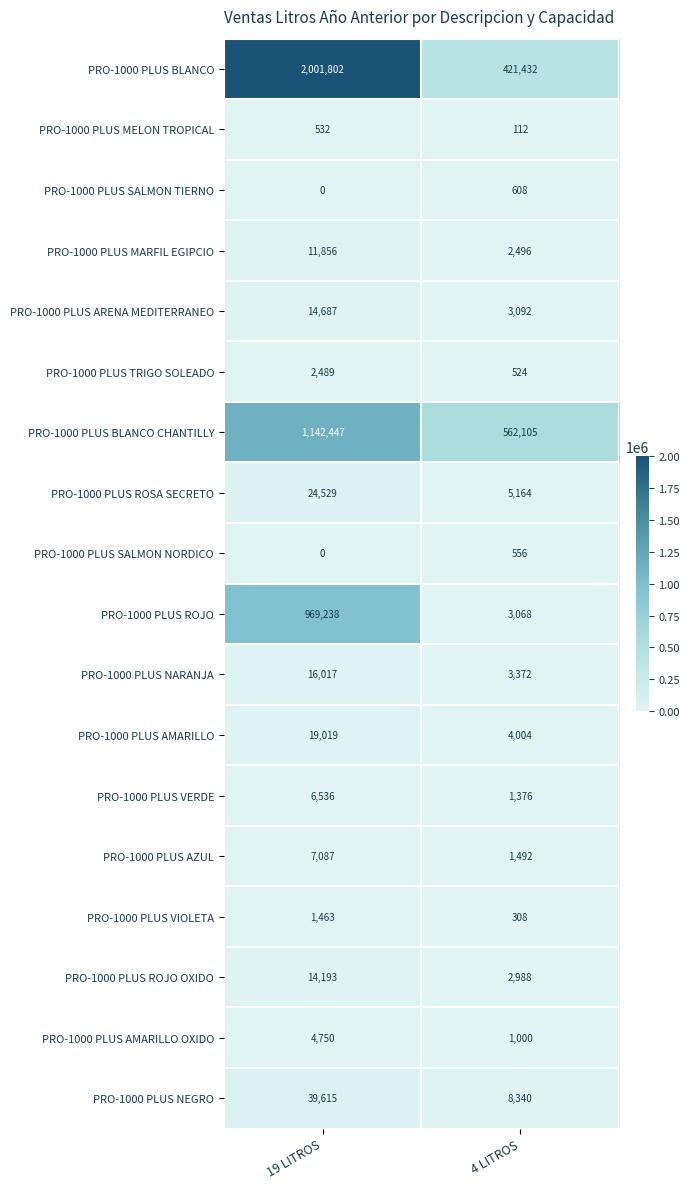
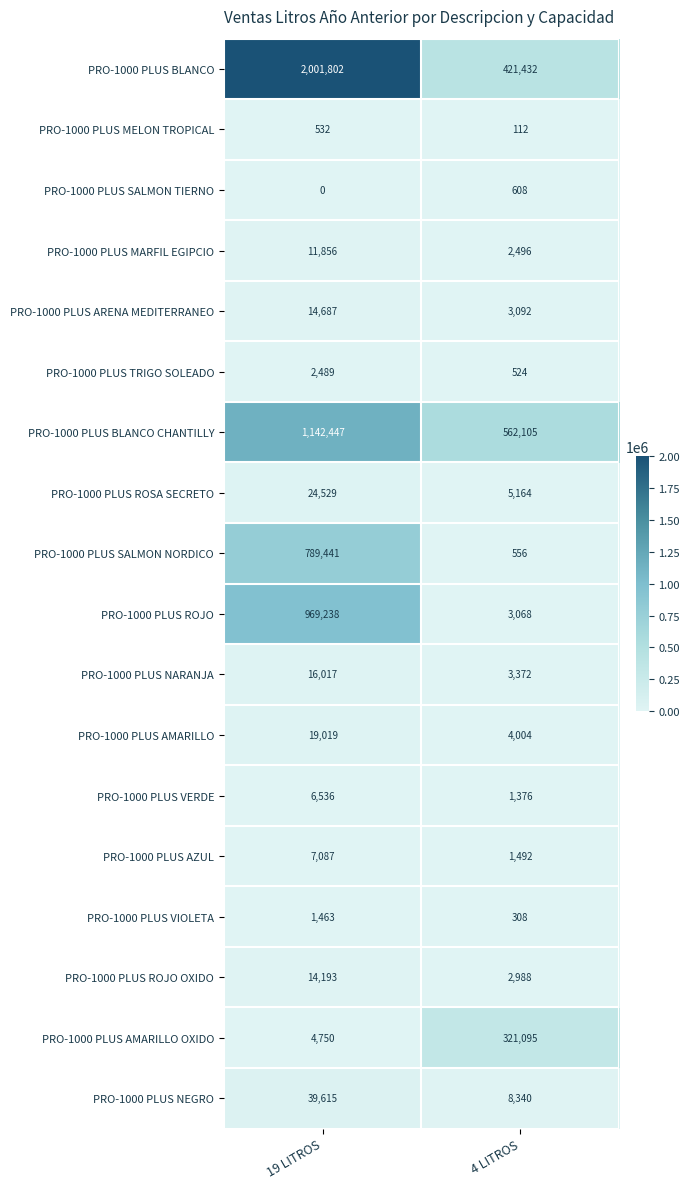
  {
    "PRO-1000 PLUS BLANCO": {
      "19 LITROS": "2,001,802",
      "4 LITROS": "421,432"
    },
    "PRO-1000 PLUS MELON TROPICAL": {
      "19 LITROS": "532",
      "4 LITROS": "112"
    },
    "PRO-1000 PLUS SALMON TIERNO": {
      "19 LITROS": "0",
      "4 LITROS": "608"
    },
    "PRO-1000 PLUS MARFIL EGIPCIO": {
      "19 LITROS": "11,856",
      "4 LITROS": "2,496"
    },
    "PRO-1000 PLUS ARENA MEDITERRANEO": {
      "19 LITROS": "14,687",
      "4 LITROS": "3,092"
    },
    "PRO-1000 PLUS TRIGO SOLEADO": {
      "19 LITROS": "2,489",
      "4 LITROS": "524"
    },
    "PRO-1000 PLUS BLANCO CHANTILLY": {
      "19 LITROS": "1,142,447",
      "4 LITROS": "562,105"
    },
    "PRO-1000 PLUS ROSA SECRETO": {
      "19 LITROS": "24,529",
      "4 LITROS": "5,164"
    },
    "PRO-1000 PLUS SALMON NORDICO": {
-     "19 LITROS": "0",
+     "19 LITROS": "789,441",
      "4 LITROS": "556"
    },
    "PRO-1000 PLUS ROJO": {
      "19 LITROS": "969,238",
      "4 LITROS": "3,068"
    },
    "PRO-1000 PLUS NARANJA": {
      "19 LITROS": "16,017",
      "4 LITROS": "3,372"
    },
    "PRO-1000 PLUS AMARILLO": {
      "19 LITROS": "19,019",
      "4 LITROS": "4,004"
    },
    "PRO-1000 PLUS VERDE": {
      "19 LITROS": "6,536",
      "4 LITROS": "1,376"
    },
    "PRO-1000 PLUS AZUL": {
      "19 LITROS": "7,087",
      "4 LITROS": "1,492"
    },
    "PRO-1000 PLUS VIOLETA": {
      "19 LITROS": "1,463",
      "4 LITROS": "308"
    },
    "PRO-1000 PLUS ROJO OXIDO": {
      "19 LITROS": "14,193",
      "4 LITROS": "2,988"
    },
    "PRO-1000 PLUS AMARILLO OXIDO": {
      "19 LITROS": "4,750",
-     "4 LITROS": "1,000"
+     "4 LITROS": "321,095"
    },
    "PRO-1000 PLUS NEGRO": {
      "19 LITROS": "39,615",
      "4 LITROS": "8,340"
    }
  }
